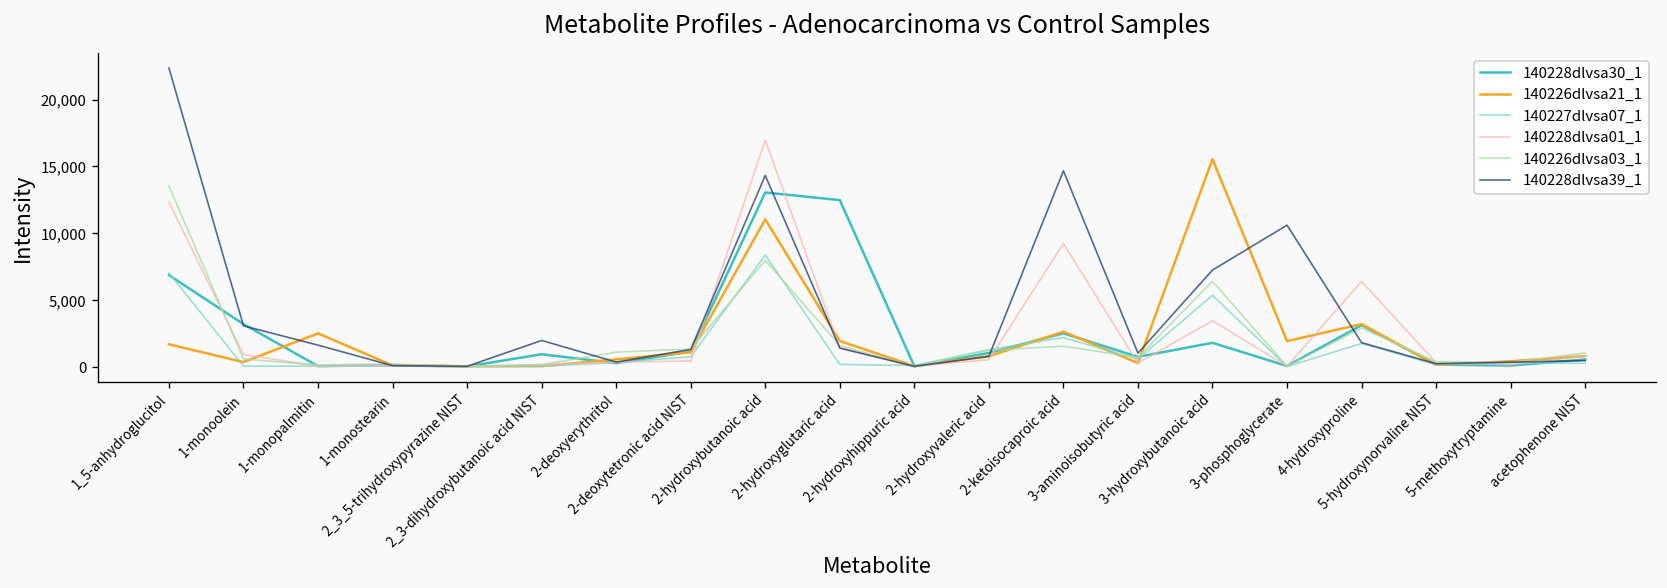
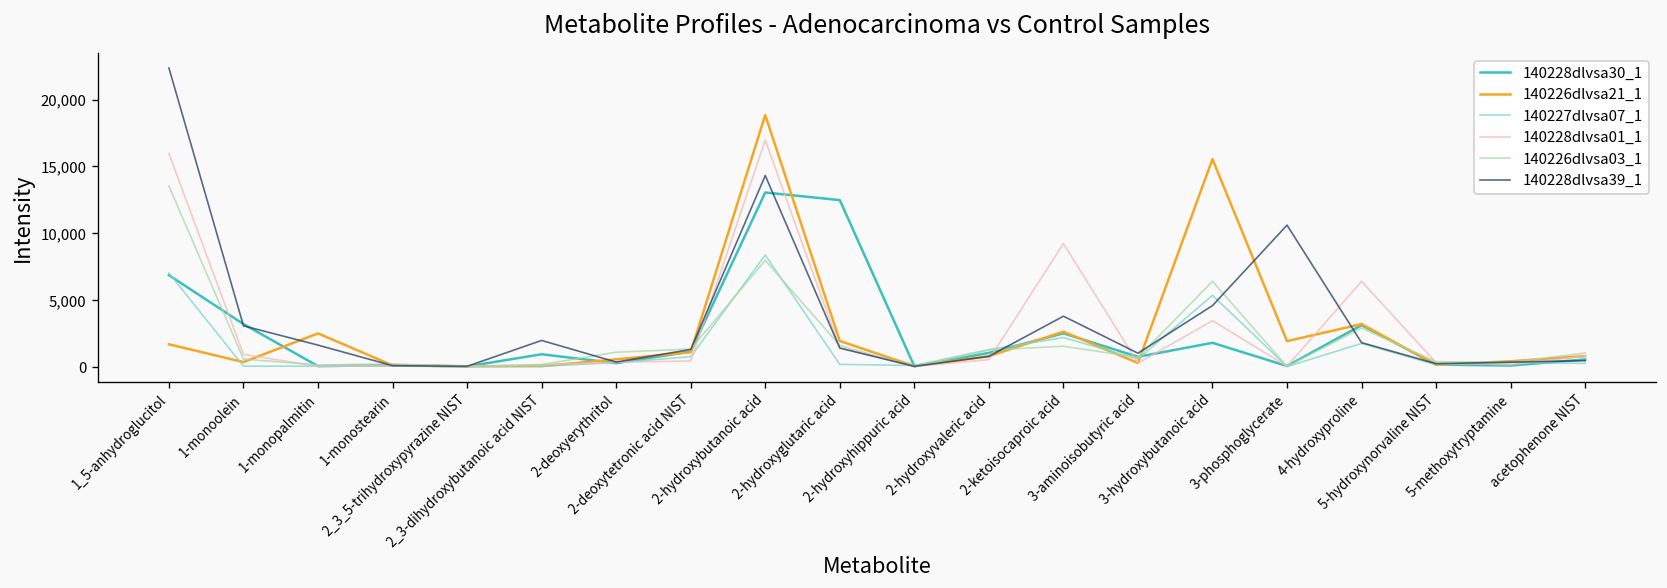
  {
    "140228dlvsa30_1": {
      "2_3-dihydroxybutanoic acid NIST": "1,000",
      "2-hydroxybutanoic acid": "13,100",
      "2-hydroxyglutaric acid": "12,500",
      "3-hydroxybutanoic acid": "1,800"
    },
    "140226dlvsa21_1": {
      "1_5-anhydroglucitol": "1,700",
      "1-monopalmitin": "2,500",
-     "2-hydroxybutanoic acid": "11,100",
+     "2-hydroxybutanoic acid": "18,800",
      "2-hydroxyglutaric acid": "2,000",
      "3-hydroxybutanoic acid": "15,600",
      "3-phosphoglycerate": "2,000"
    },
    "140228dlvsa01_1": {
-     "1_5-anhydroglucitol": "12,300",
+     "1_5-anhydroglucitol": "16,000",
      "1-monoolein": "1,000",
      "2-deoxytetronic acid NIST": "500",
      "2-hydroxybutanoic acid": "17,000",
      "2-hydroxyvaleric acid": "600",
      "2-ketoisocaproic acid": "9,200",
      "3-hydroxybutanoic acid": "3,500",
      "4-hydroxyproline": "6,400"
    },
    "140228dlvsa39_1": {
      "1_5-anhydroglucitol": "22,400",
      "1-monopalmitin": "1,700",
      "2_3-dihydroxybutanoic acid NIST": "2,000",
      "2-hydroxybutanoic acid": "14,300",
-     "2-ketoisocaproic acid": "14,700",
+     "2-ketoisocaproic acid": "3,800",
      "3-aminoisobutyric acid": "1,100",
-     "3-hydroxybutanoic acid": "7,300",
+     "3-hydroxybutanoic acid": "4,600",
      "3-phosphoglycerate": "10,600"
    }
  }
